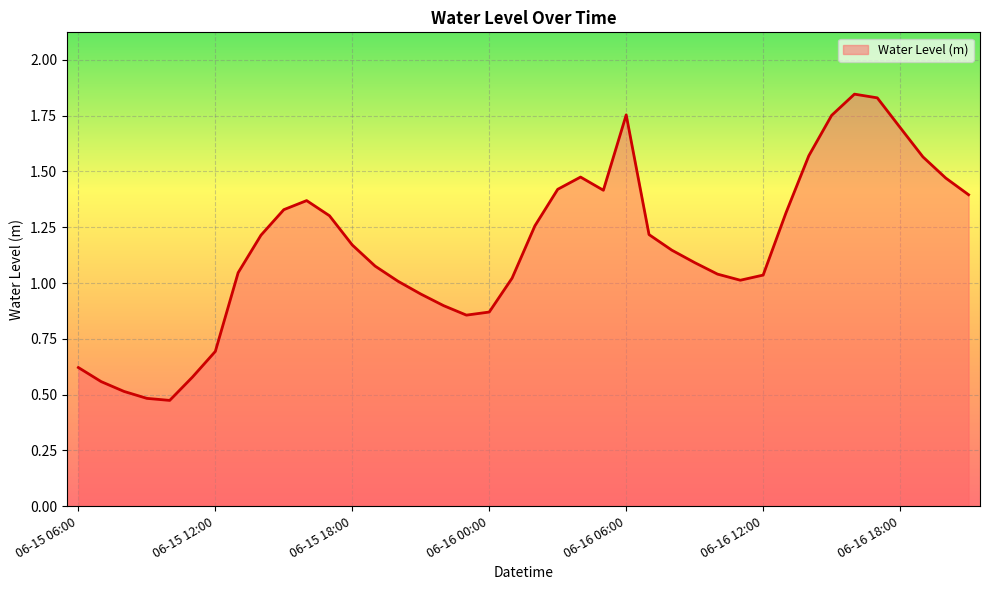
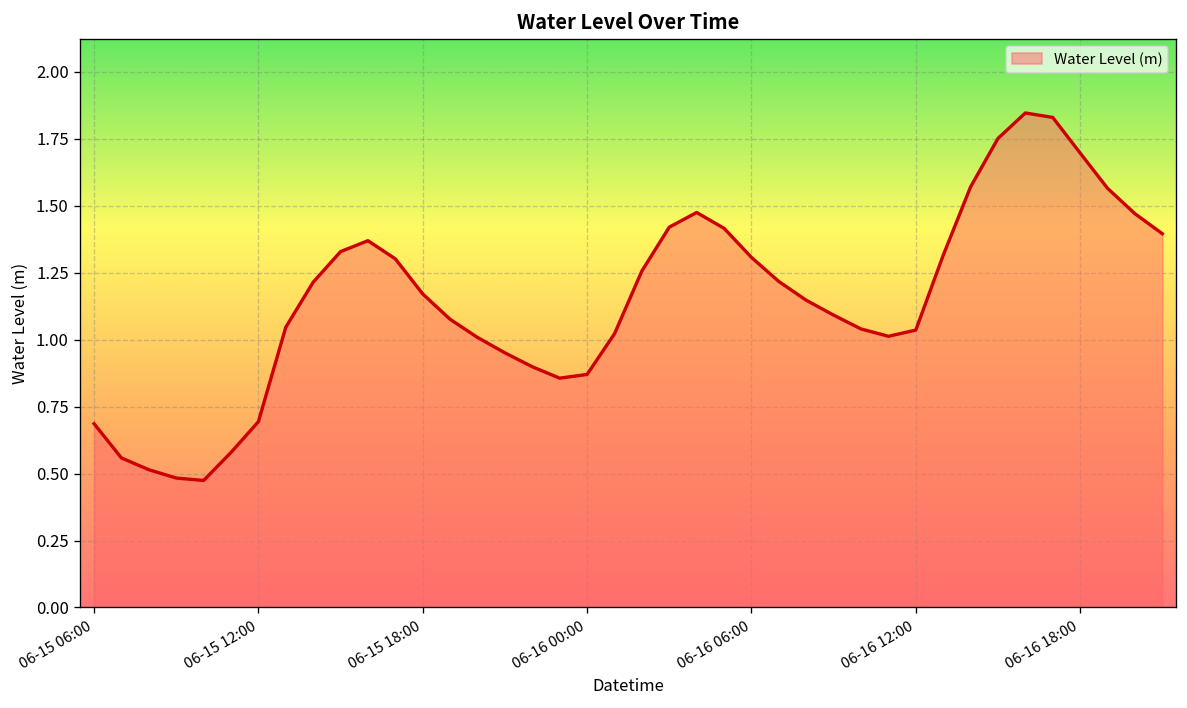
  {
-   "06-15 06:00": 0.62,
+   "06-15 06:00": 0.69,
    "06-15 12:00": 0.69,
    "06-15 18:00": 1.17,
    "06-16 00:00": 0.87,
-   "06-16 06:00": 1.75,
+   "06-16 06:00": 1.31,
    "06-16 12:00": 1.04,
    "06-16 18:00": 1.70
  }
